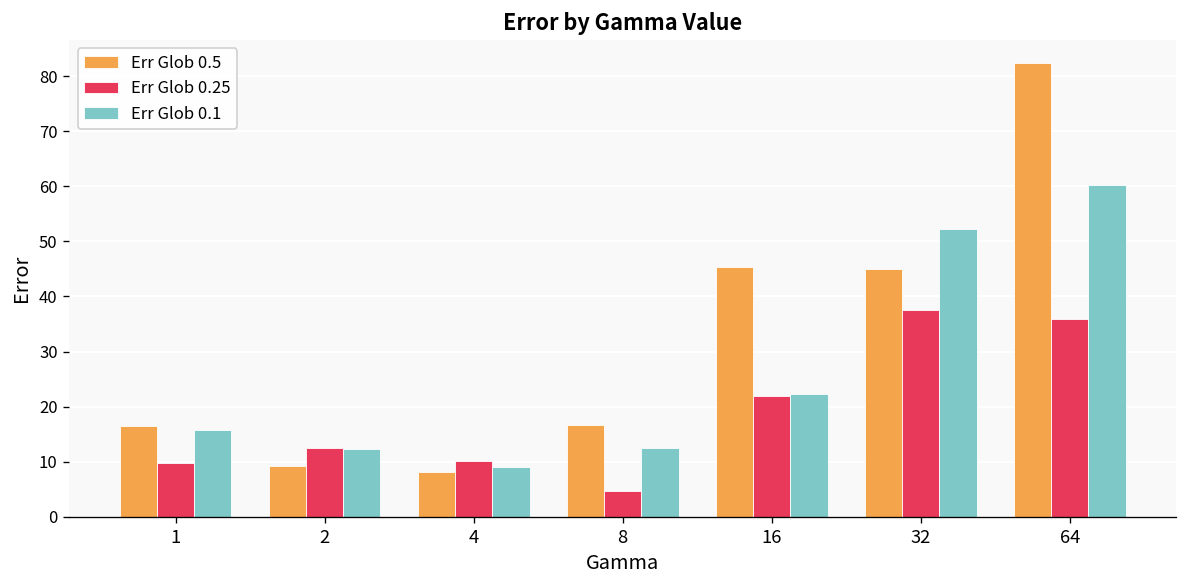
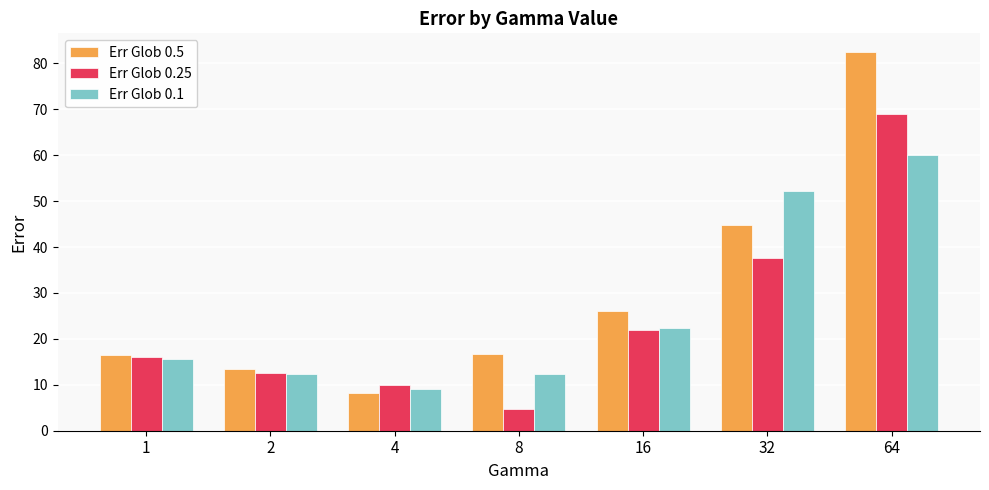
  {
    "Err Glob 0.5": {
      "1": 16,
-     "2": 9,
+     "2": 14,
      "4": 8,
      "8": 17,
-     "16": 45,
+     "16": 26,
      "32": 45,
      "64": 82
    },
    "Err Glob 0.25": {
-     "1": 10,
+     "1": 16,
      "2": 13,
      "4": 10,
      "8": 5,
      "16": 22,
      "32": 38,
-     "64": 36
+     "64": 69
    },
    "Err Glob 0.1": {
      "1": 16,
      "2": 12,
      "4": 9,
      "8": 12,
      "16": 22,
      "32": 52,
      "64": 60
    }
  }
